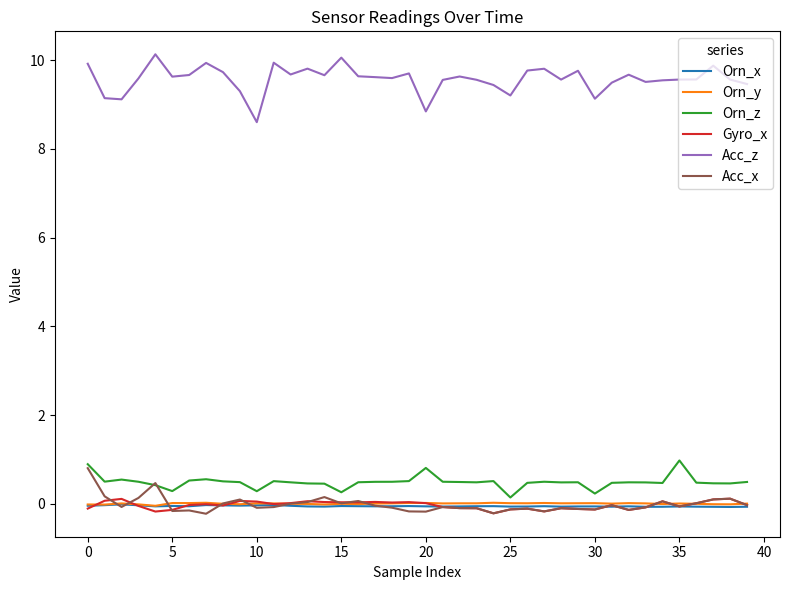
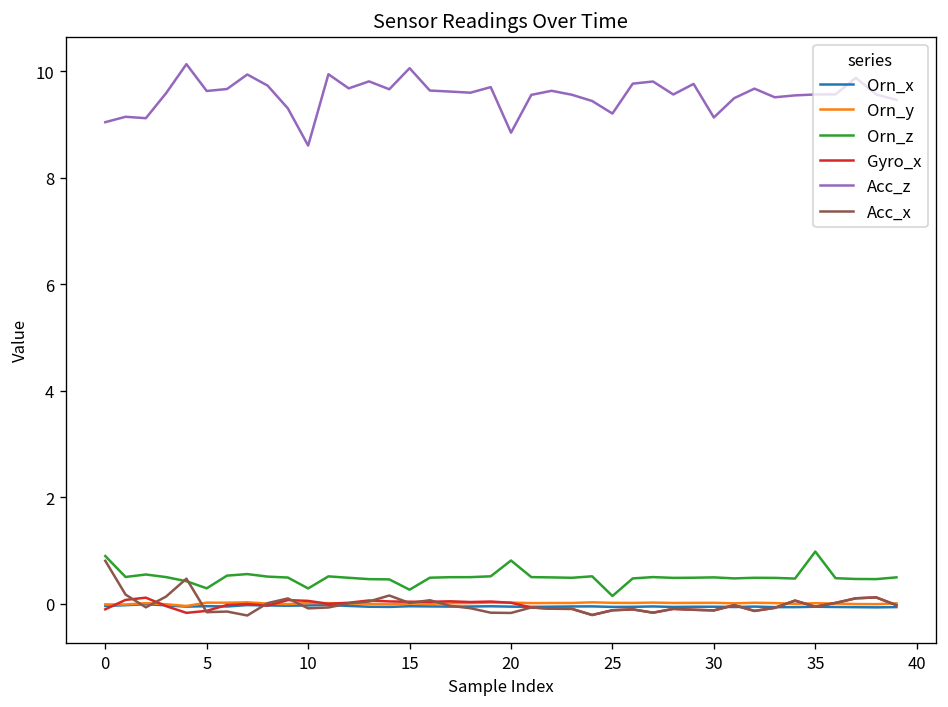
  {
    "Orn_x": {
      "5": 0.0,
      "20": -0.1,
      "25": -0.1,
      "30": -0.1
    },
    "Orn_y": {
      "5": 0.0,
      "25": 0.0,
      "30": 0.0,
      "35": 0.0
    },
    "Orn_z": {
      "0": 0.9,
      "5": 0.3,
      "10": 0.3,
      "15": 0.3,
      "20": 0.8,
      "25": 0.1,
-     "30": 0.2,
+     "30": 0.5,
      "35": 1.0
    },
    "Gyro_x": {
      "0": -0.1
    },
    "Acc_z": {
-     "0": 9.9,
+     "0": 9.0,
      "5": 9.6,
      "10": 8.6,
      "15": 10.1,
      "20": 8.8,
      "25": 9.2,
      "30": 9.1
    },
    "Acc_x": {
      "0": 0.8,
      "20": -0.2
    }
  }
